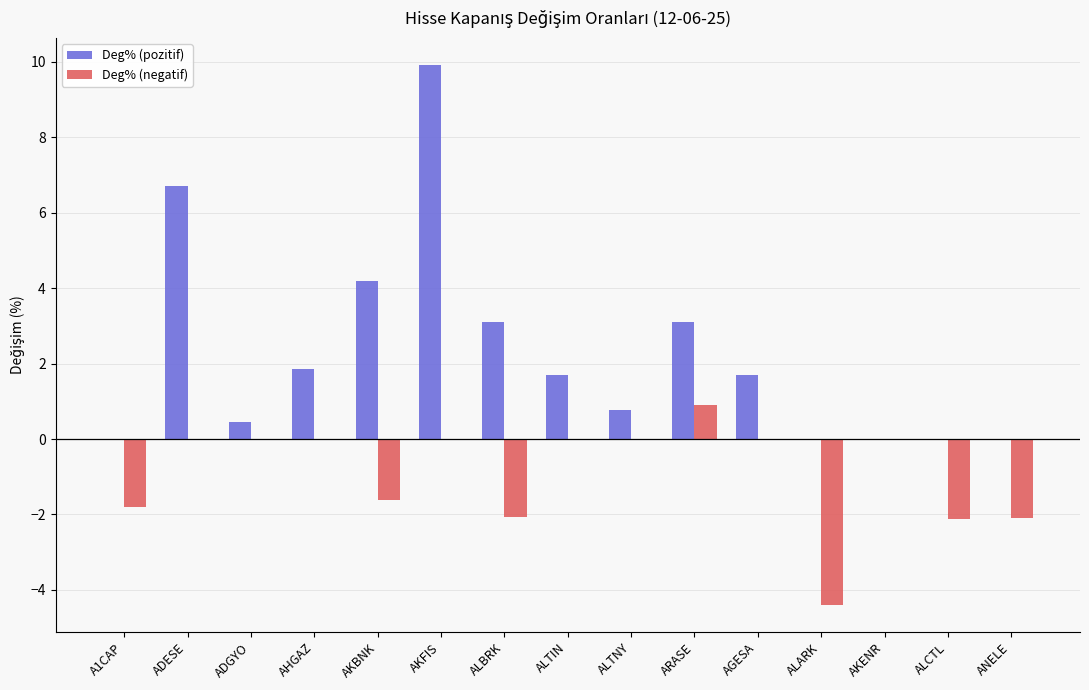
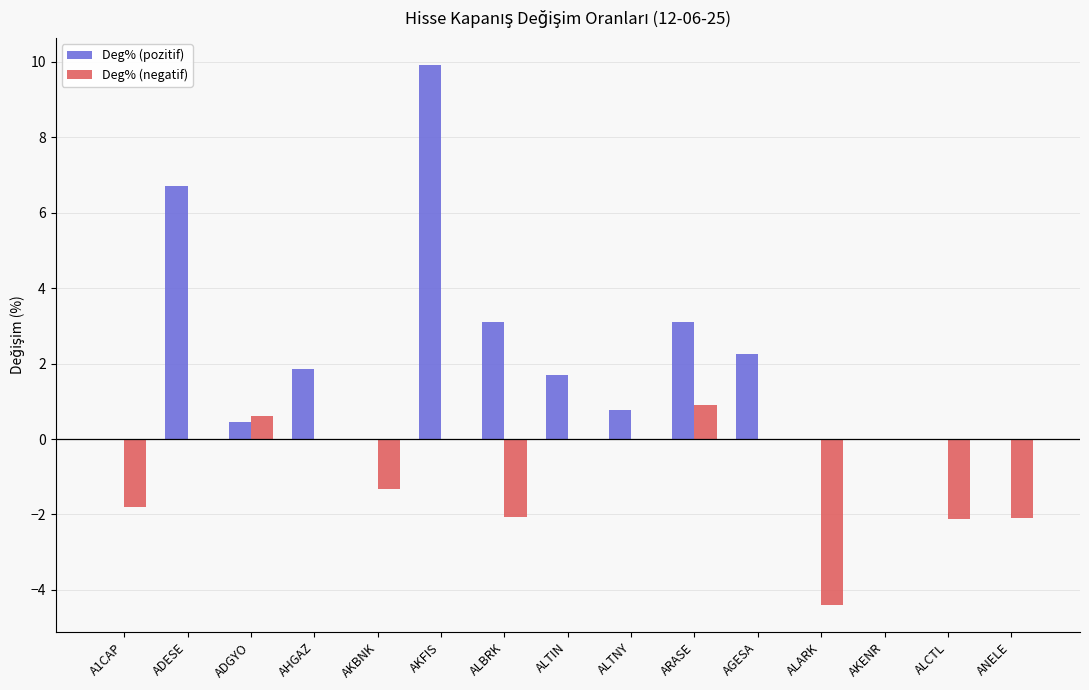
  {
    "Deg% (pozitif)": {
      "A1CAP": 0.0,
      "ADESE": 6.7,
      "ADGYO": 0.5,
      "AHGAZ": 1.9,
-     "AKBNK": 4.2,
+     "AKBNK": 0.0,
      "AKFIS": 9.9,
      "ALBRK": 3.1,
      "ALTIN": 1.7,
      "ALTNY": 0.8,
      "ARASE": 3.1,
-     "AGESA": 1.7,
+     "AGESA": 2.3,
      "ALARK": 0.0,
      "AKENR": 0.0,
      "ALCTL": 0.0,
      "ANELE": 0.0
    },
    "Deg% (negatif)": {
      "A1CAP": -1.8,
      "ADESE": 0.0,
-     "ADGYO": 0.0,
+     "ADGYO": 0.6,
      "AHGAZ": 0.0,
-     "AKBNK": -1.6,
+     "AKBNK": -1.3,
      "AKFIS": 0.0,
      "ALBRK": -2.1,
      "ALTIN": 0.0,
      "ALTNY": 0.0,
      "ARASE": 0.9,
      "AGESA": 0.0,
      "ALARK": -4.4,
      "AKENR": 0.0,
      "ALCTL": -2.1,
      "ANELE": -2.1
    }
  }
